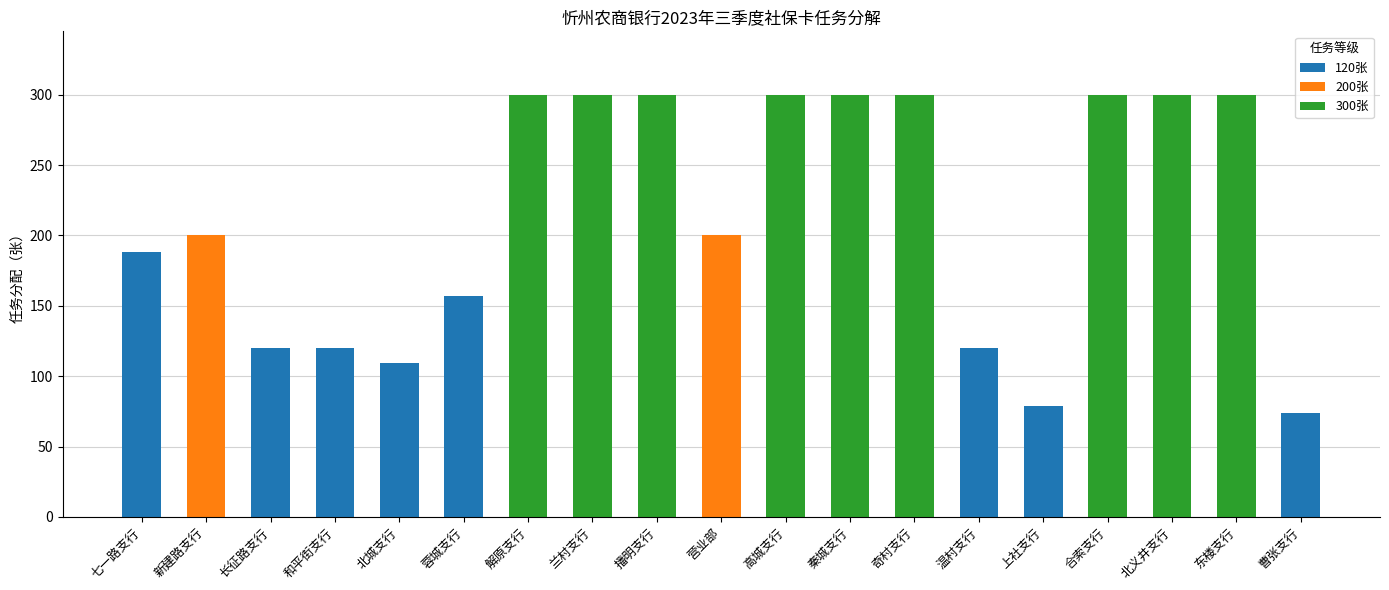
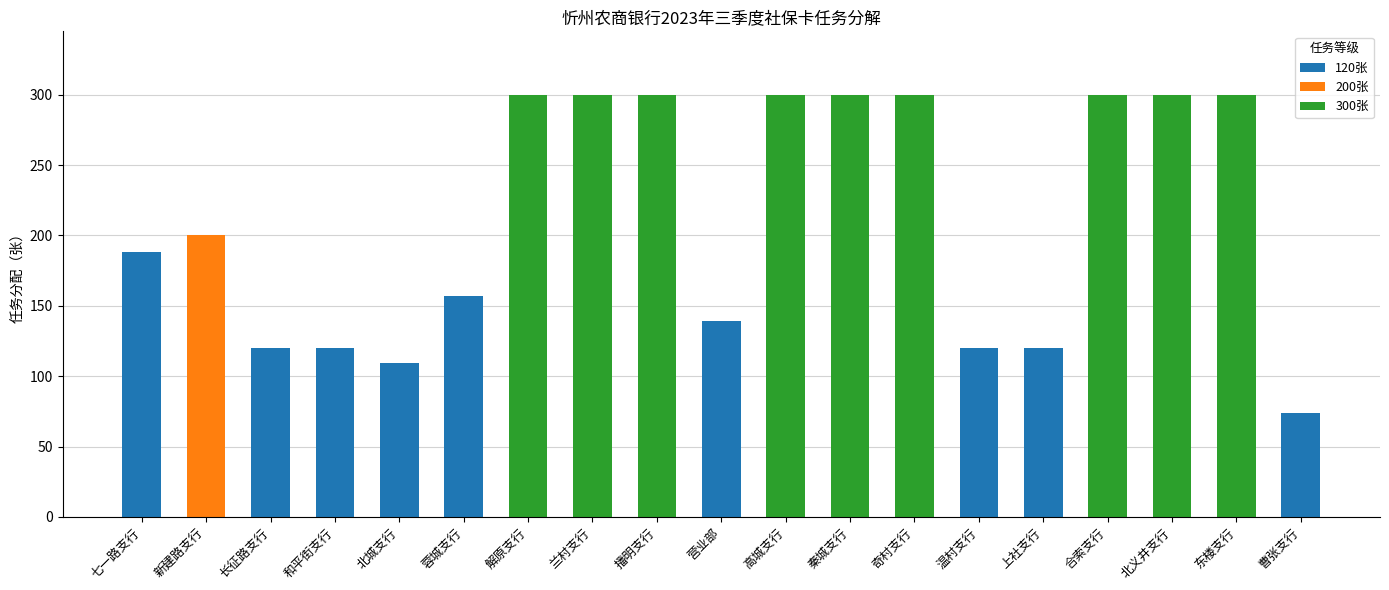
  {
    "七一路支行": 188,
    "新建路支行": 200,
    "长征路支行": 120,
    "和平街支行": 120,
    "北城支行": 109,
    "蓉城支行": 157,
    "解原支行": 300,
    "兰村支行": 300,
    "播明支行": 300,
-   "营业部": 200,
+   "营业部": 139,
    "高城支行": 300,
    "秦城支行": 300,
    "奇村支行": 300,
    "温村支行": 120,
-   "上社支行": 79,
+   "上社支行": 120,
    "合索支行": 300,
    "北义井支行": 300,
    "东楼支行": 300,
    "曹张支行": 74
  }
